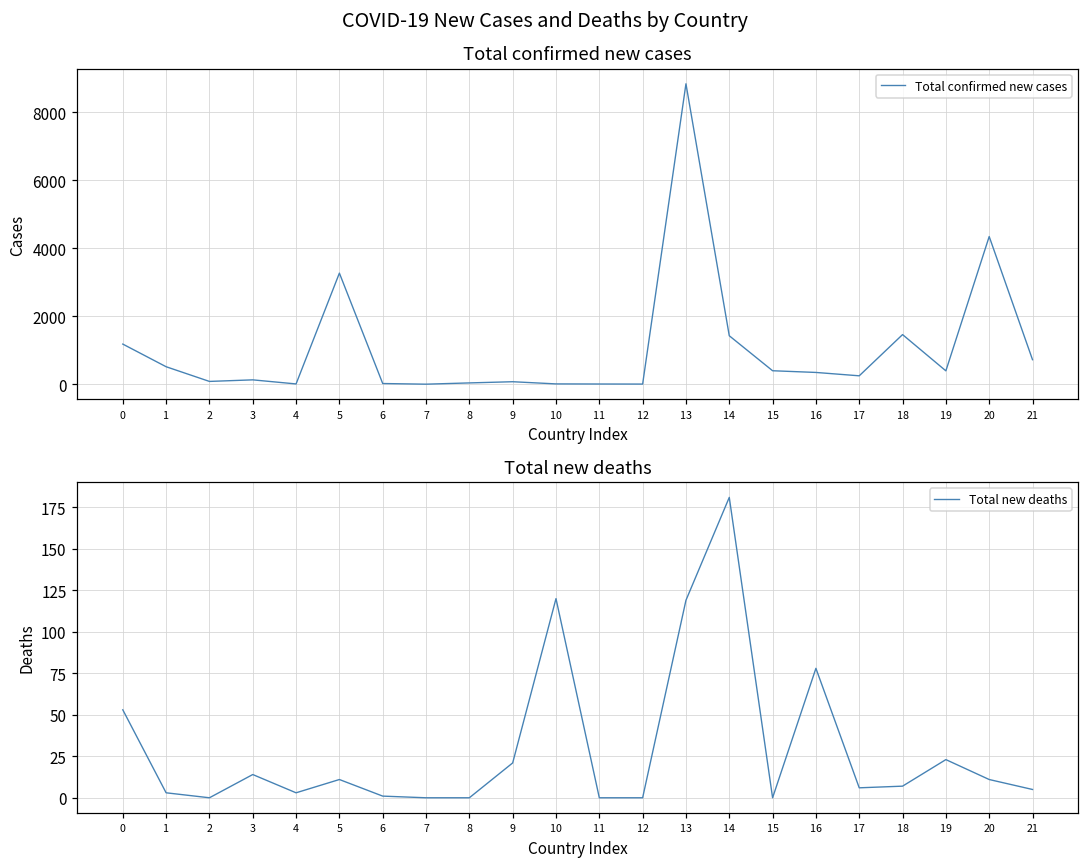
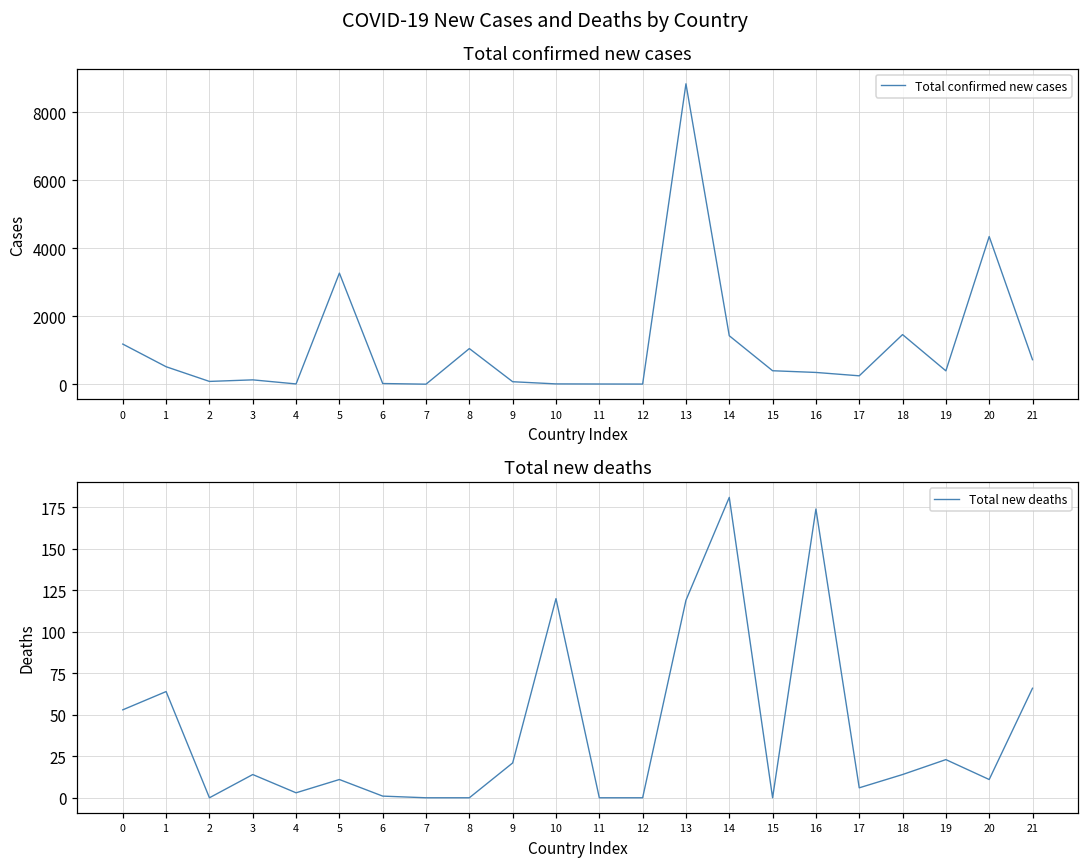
  {
    "Total confirmed new cases": {
      "0": 1200,
      "1": 500,
      "2": 100,
      "3": 100,
      "4": 0,
      "5": 3300,
      "6": 0,
      "7": 0,
-     "8": 0,
+     "8": 1000,
      "9": 100,
      "10": 0,
      "11": 0,
      "12": 0,
      "13": 8800,
      "14": 1400,
      "15": 400,
      "16": 300,
      "17": 200,
      "18": 1500,
      "19": 400,
      "20": 4300,
      "21": 700
    },
    "Total new deaths": {
      "0": 53,
-     "1": 3,
+     "1": 64,
      "2": 0,
      "3": 14,
      "4": 3,
      "5": 11,
      "6": 1,
      "7": 0,
      "8": 0,
      "9": 21,
      "10": 120,
      "11": 0,
      "12": 0,
      "13": 119,
      "14": 181,
      "15": 0,
-     "16": 78,
+     "16": 174,
      "17": 6,
-     "18": 7,
+     "18": 14,
      "19": 23,
      "20": 11,
-     "21": 5
+     "21": 66
    }
  }
